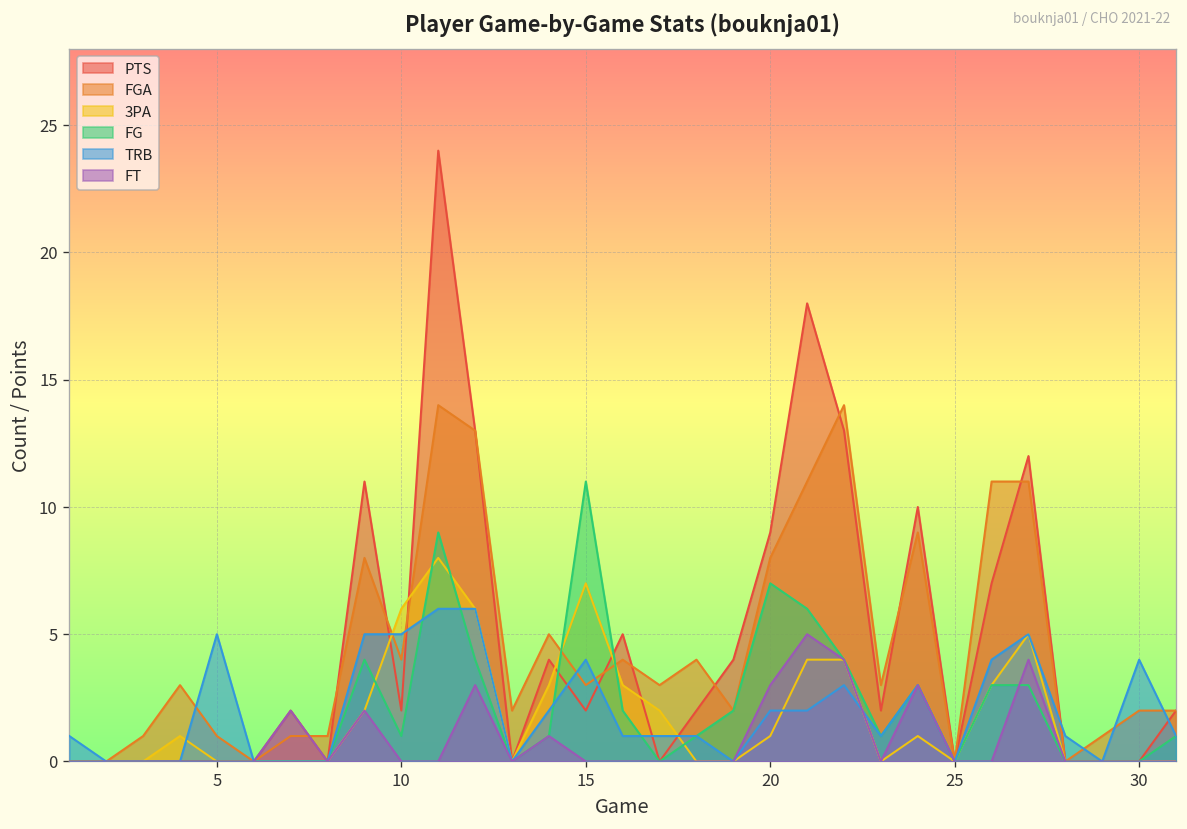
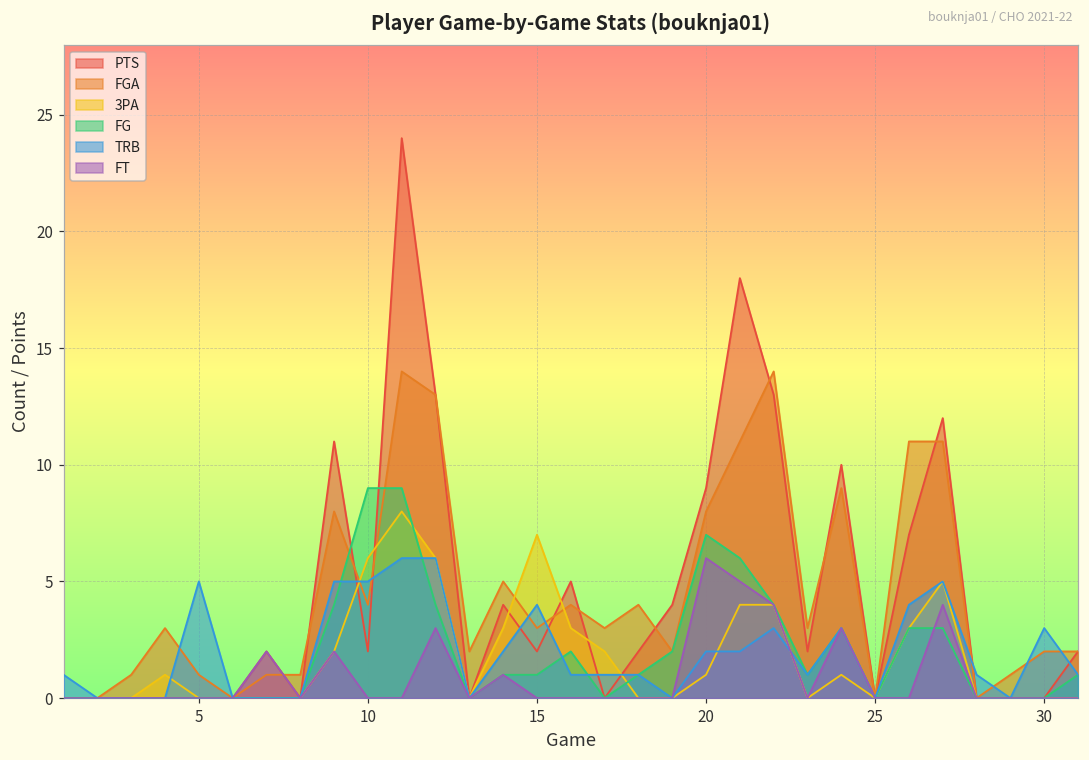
  {
    "3PA": {
      "10": 6,
      "15": 7,
      "20": 1
    },
    "FG": {
-     "10": 1,
-     "15": 11,
+     "10": 9,
+     "15": 1,
      "20": 7
    },
    "TRB": {
      "5": 5,
      "10": 5,
      "15": 4,
      "20": 2,
-     "30": 4
+     "30": 3
    },
    "FT": {
      "10": 0,
      "15": 0,
-     "20": 3
+     "20": 6
    }
  }
